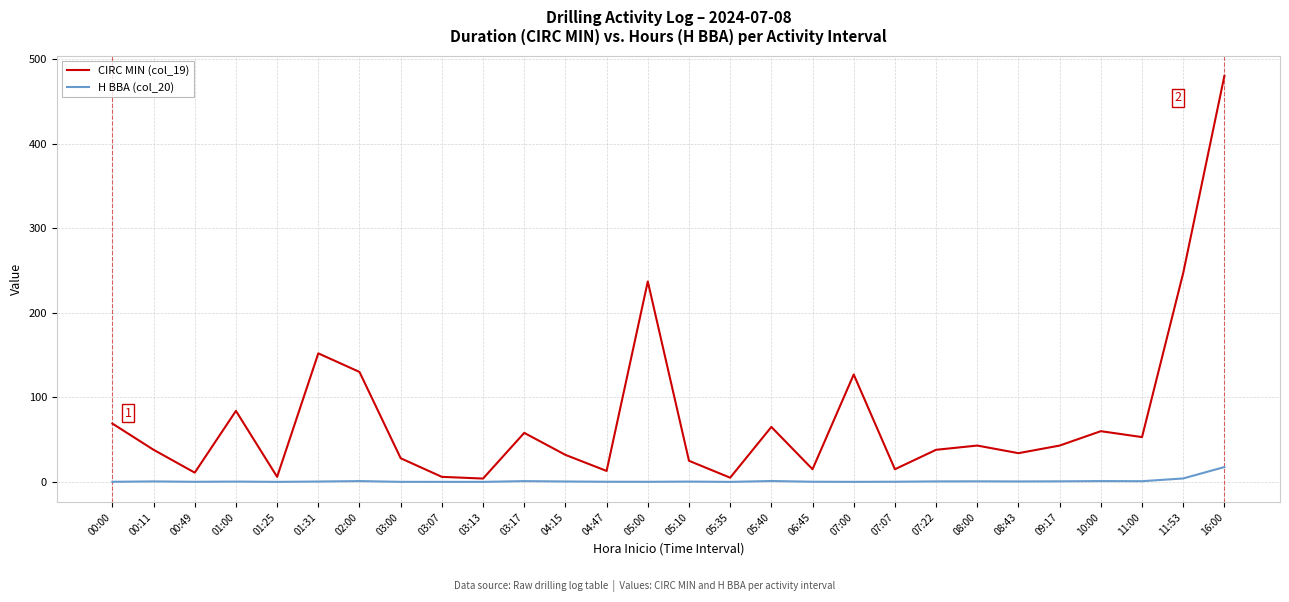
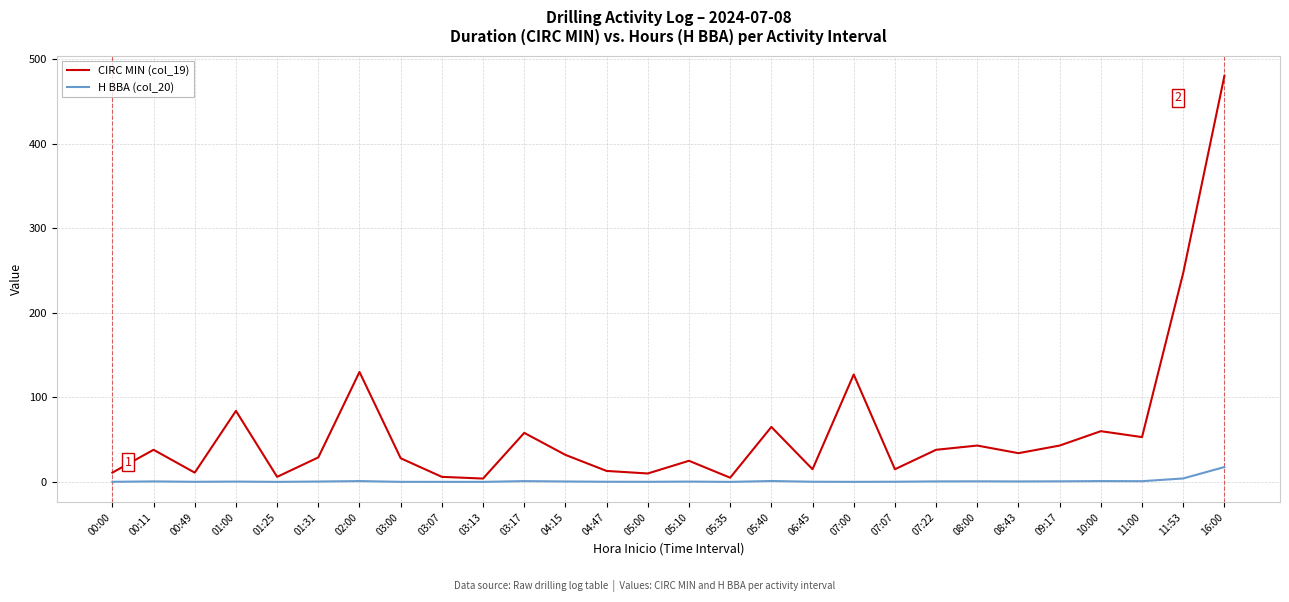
  {
    "CIRC MIN (col_19)": {
-     "00:00": 70,
+     "00:00": 10,
      "00:11": 40,
      "00:49": 10,
      "01:00": 80,
      "01:25": 10,
-     "01:31": 150,
+     "01:31": 30,
      "02:00": 130,
      "03:00": 30,
      "03:07": 10,
      "03:13": 0,
      "03:17": 60,
      "04:15": 30,
      "04:47": 10,
-     "05:00": 240,
+     "05:00": 10,
      "05:10": 30,
      "05:35": 10,
      "05:40": 70,
      "06:45": 20,
      "07:00": 130,
      "07:07": 20,
      "07:22": 40,
      "08:00": 40,
      "08:43": 30,
      "09:17": 40,
      "10:00": 60,
      "11:00": 50,
      "11:53": 250,
      "16:00": 480
    },
    "H BBA (col_20)": {
      "00:00": 0,
      "00:11": 0,
      "00:49": 0,
      "01:00": 0,
      "01:25": 0,
      "01:31": 0,
      "02:00": 0,
      "03:00": 0,
      "03:07": 0,
      "03:13": 0,
      "03:17": 0,
      "04:15": 0,
      "04:47": 0,
      "05:00": 0,
      "05:10": 0,
      "05:35": 0,
      "05:40": 0,
      "06:45": 0,
      "07:00": 0,
      "07:07": 0,
      "07:22": 0,
      "08:00": 0,
      "08:43": 0,
      "09:17": 0,
      "10:00": 0,
      "11:00": 0,
      "11:53": 0,
      "16:00": 20
    }
  }
